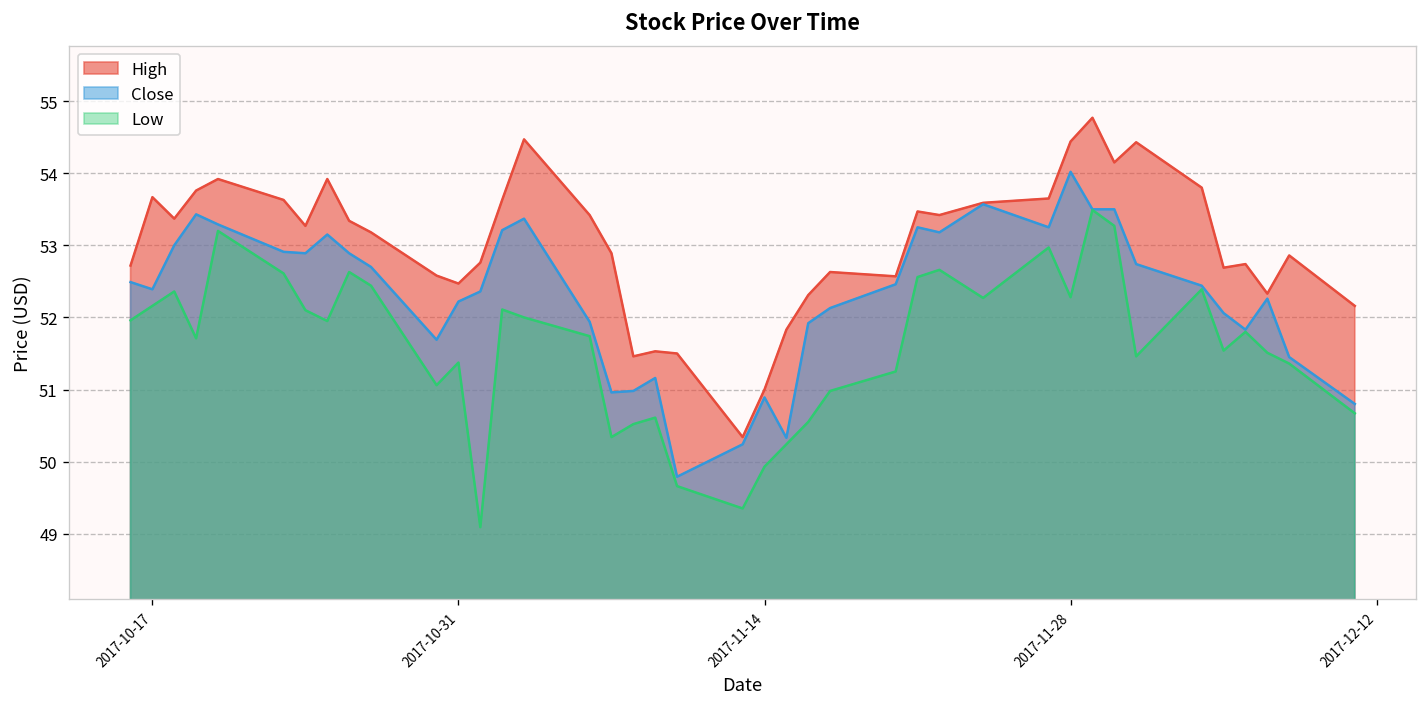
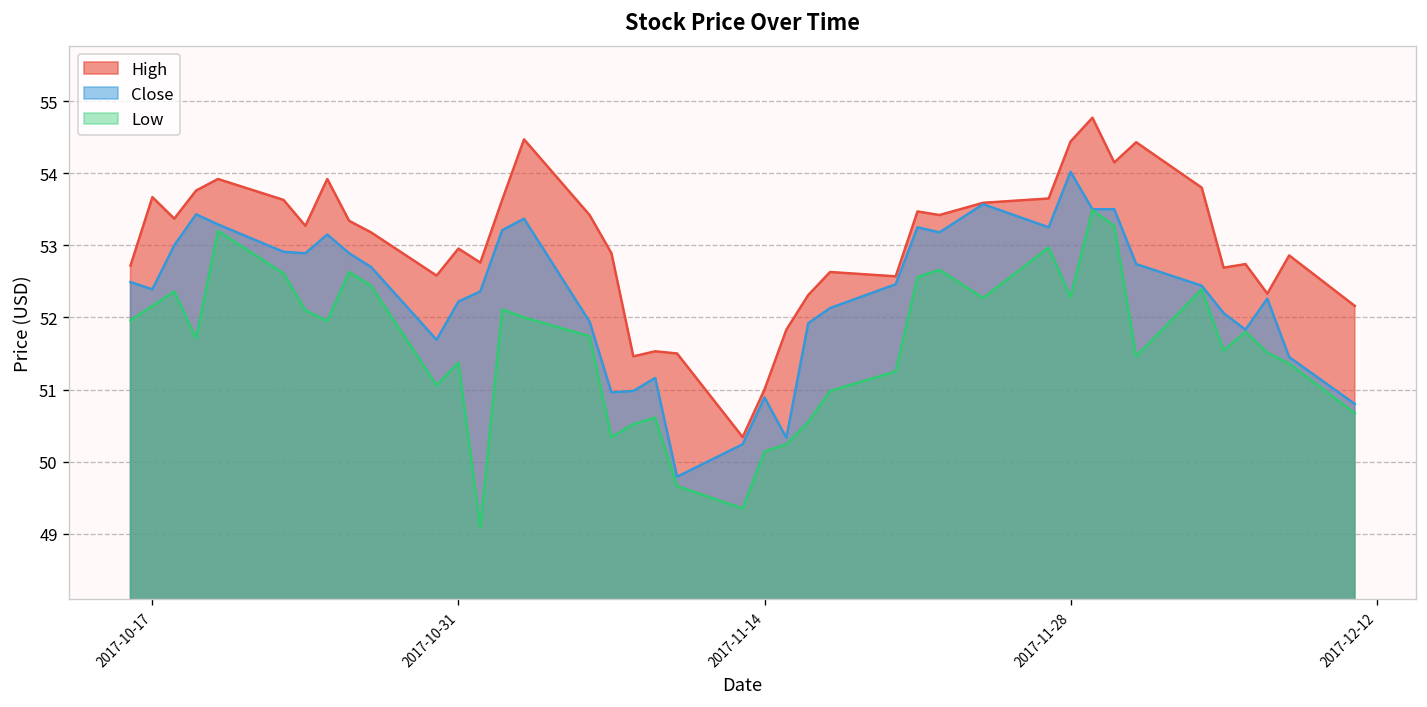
  {
    "High": {
      "2017-10-17": 53.7,
-     "2017-10-31": 52.5,
+     "2017-10-31": 53.0,
      "2017-11-14": 51.0,
      "2017-11-28": 54.4
    },
    "Close": {
      "2017-10-17": 52.4,
      "2017-10-31": 52.2,
      "2017-11-14": 50.9,
      "2017-11-28": 54.0
    },
    "Low": {
      "2017-10-17": 52.2,
      "2017-10-31": 51.4,
-     "2017-11-14": 49.9,
+     "2017-11-14": 50.1,
      "2017-11-28": 52.3
    }
  }
